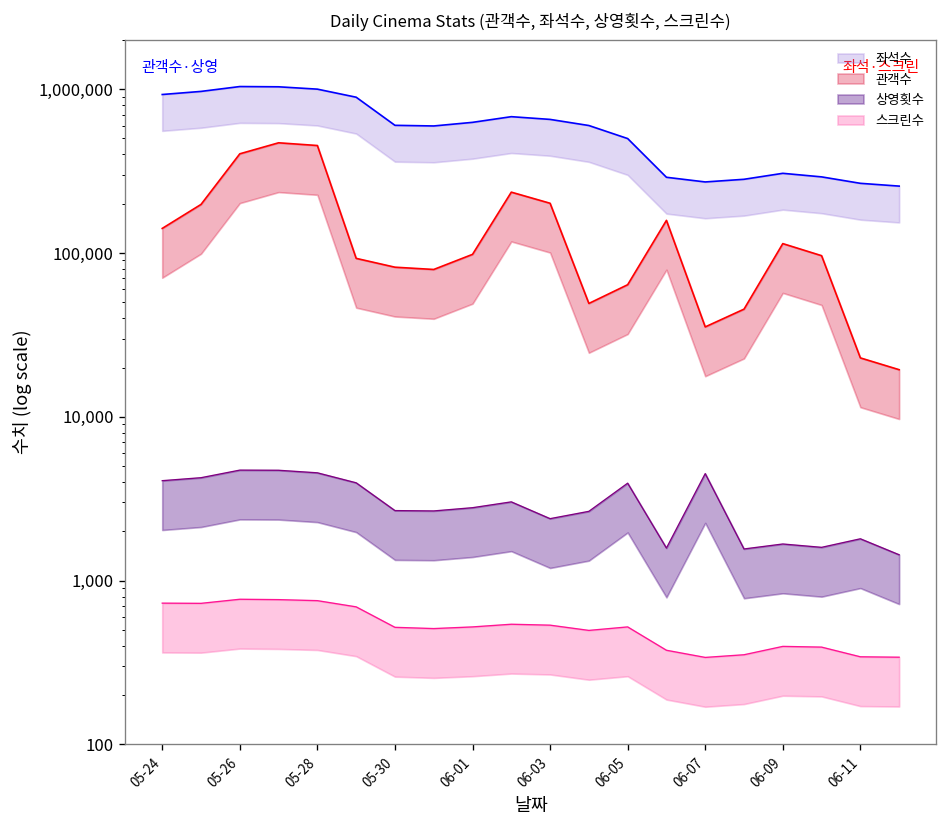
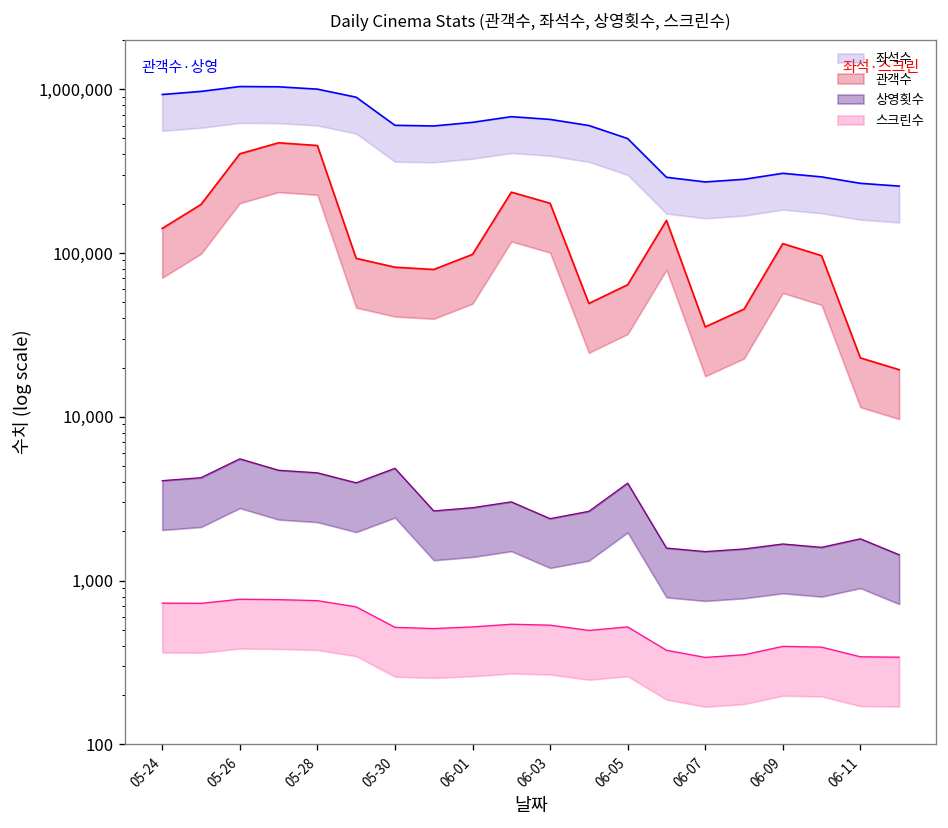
  {
    "상영횟수": {
      "05-24": "4,100",
-     "05-26": "4,700",
+     "05-26": "5,500",
      "05-28": "4,600",
-     "05-30": "2,700",
+     "05-30": "4,900",
      "06-01": "2,800",
      "06-03": "2,400",
      "06-05": "3,900",
-     "06-07": "4,500",
+     "06-07": "1,500",
      "06-09": "1,700",
      "06-11": "1,800"
    }
  }
